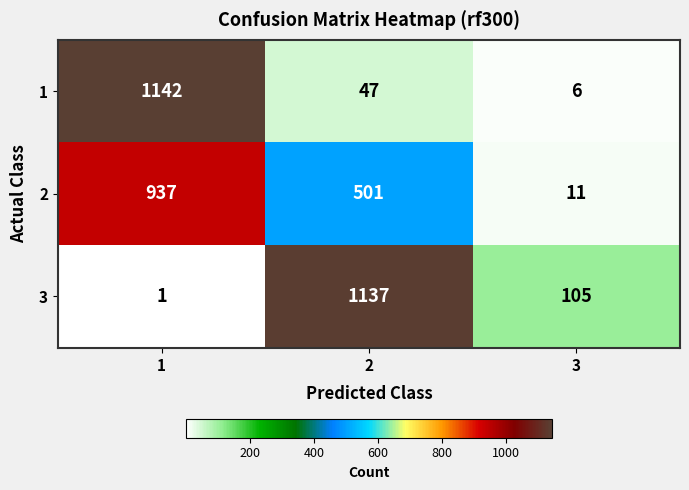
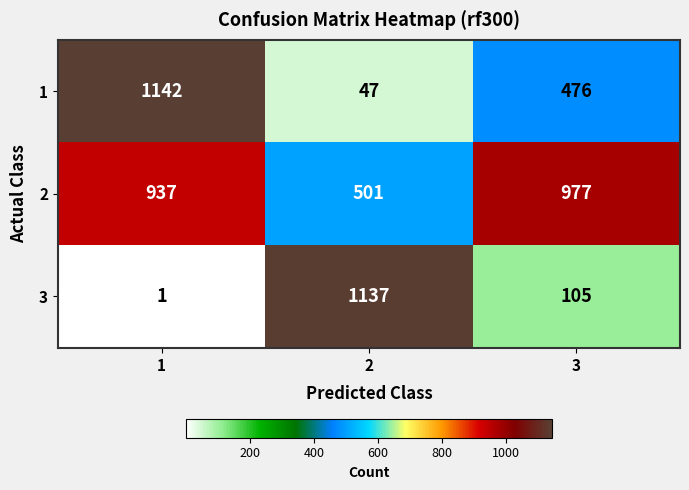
  {
    "1": {
      "1": 1142,
      "2": 47,
-     "3": 6
+     "3": 476
    },
    "2": {
      "1": 937,
      "2": 501,
-     "3": 11
+     "3": 977
    },
    "3": {
      "1": 1,
      "2": 1137,
      "3": 105
    }
  }
